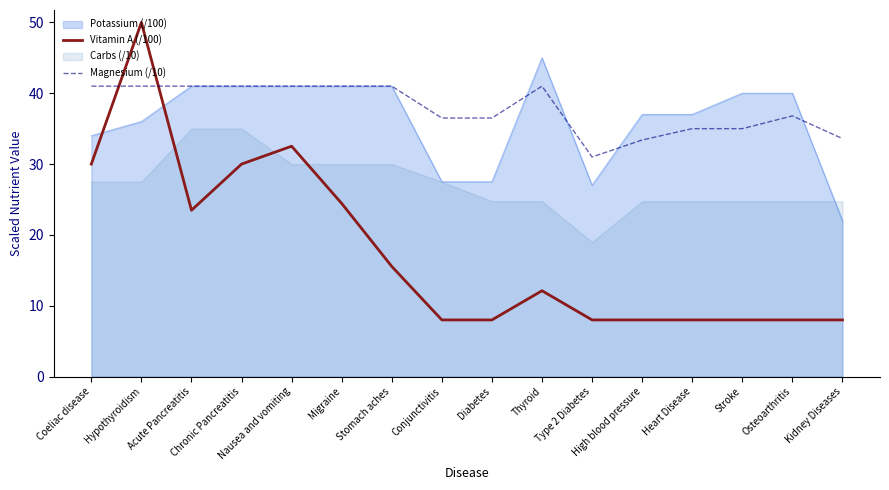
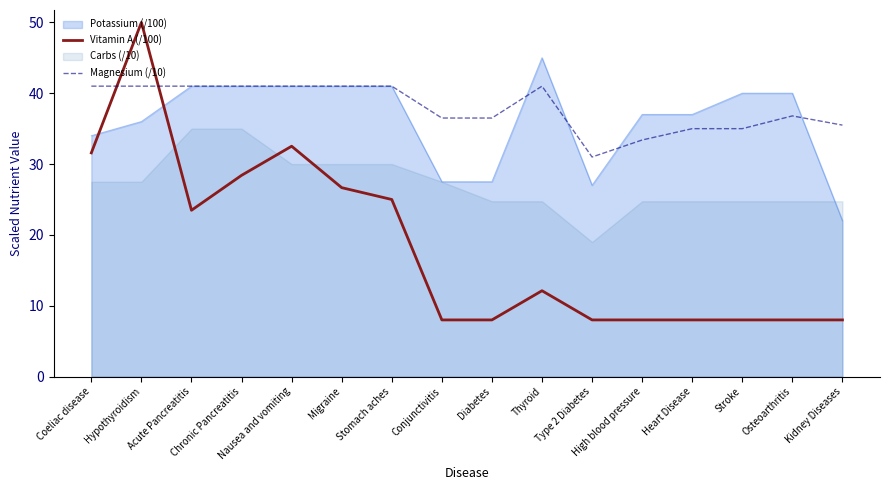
  {
    "Vitamin A (/100)": {
-     "Coeliac disease": 30,
+     "Coeliac disease": 32,
      "Hypothyroidism": 50,
      "Acute Pancreatitis": 23,
-     "Chronic Pancreatitis": 30,
+     "Chronic Pancreatitis": 28,
      "Nausea and vomiting": 33,
-     "Migraine": 24,
-     "Stomach aches": 16,
+     "Migraine": 27,
+     "Stomach aches": 25,
      "Conjunctivitis": 8,
      "Diabetes": 8,
      "Thyroid": 12,
      "Type 2 Diabetes": 8,
      "High blood pressure": 8,
      "Heart Disease": 8,
      "Stroke": 8,
      "Osteoarthritis": 8,
      "Kidney Diseases": 8
    },
    "Magnesium (/10)": {
      "Coeliac disease": 41,
      "Hypothyroidism": 41,
      "Conjunctivitis": 37,
      "Diabetes": 37,
      "Thyroid": 41,
      "Type 2 Diabetes": 31,
      "High blood pressure": 33,
      "Heart Disease": 35,
      "Stroke": 35,
      "Osteoarthritis": 37,
-     "Kidney Diseases": 34
+     "Kidney Diseases": 36
    }
  }
